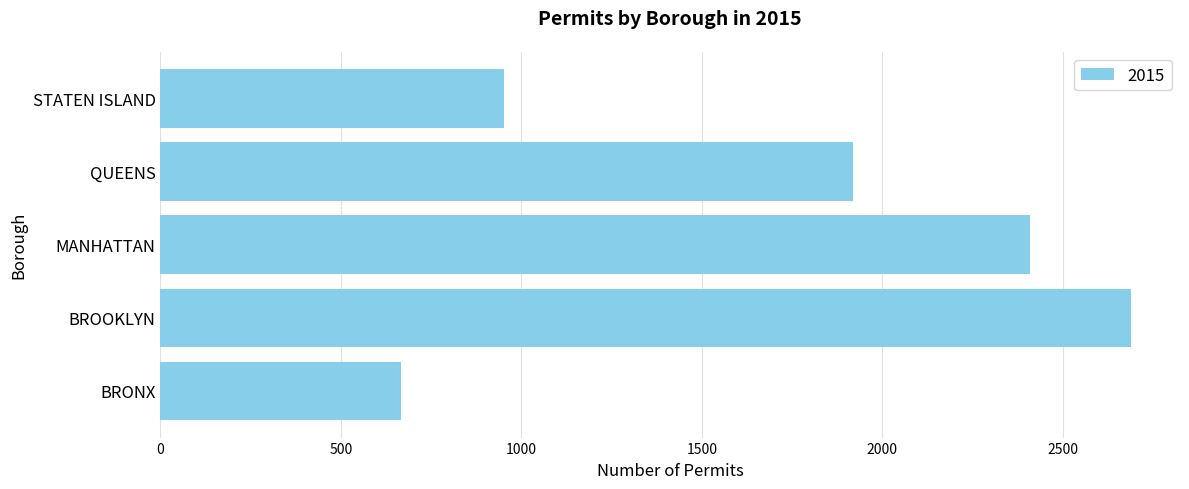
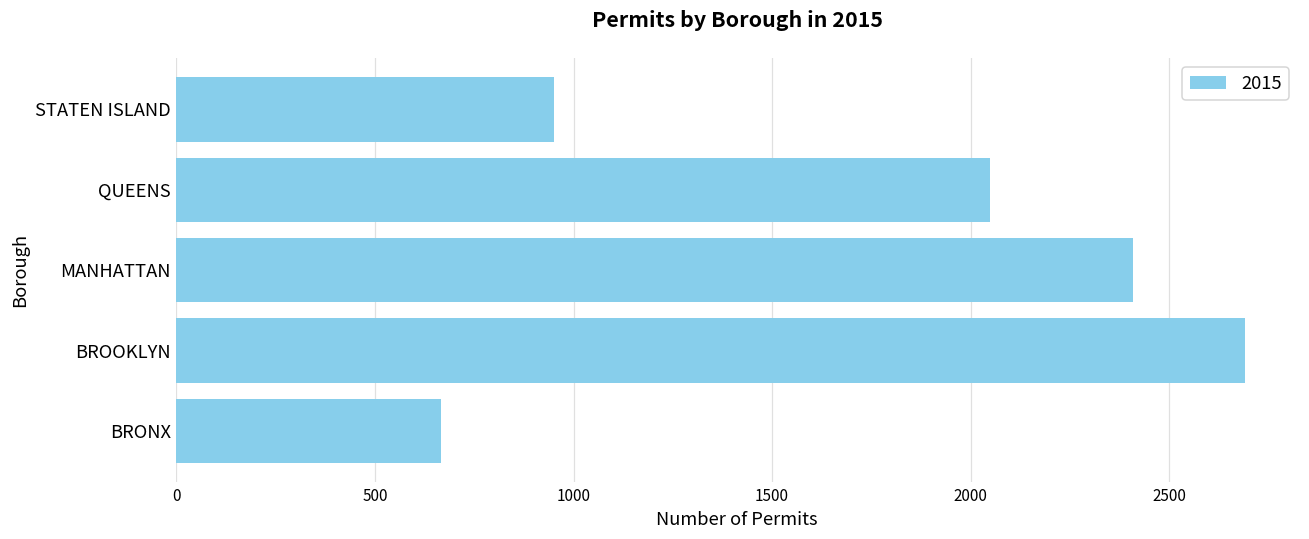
  {
    "STATEN ISLAND": 950,
-   "QUEENS": 1920,
+   "QUEENS": 2050,
    "MANHATTAN": 2410,
    "BROOKLYN": 2690,
    "BRONX": 670
  }
